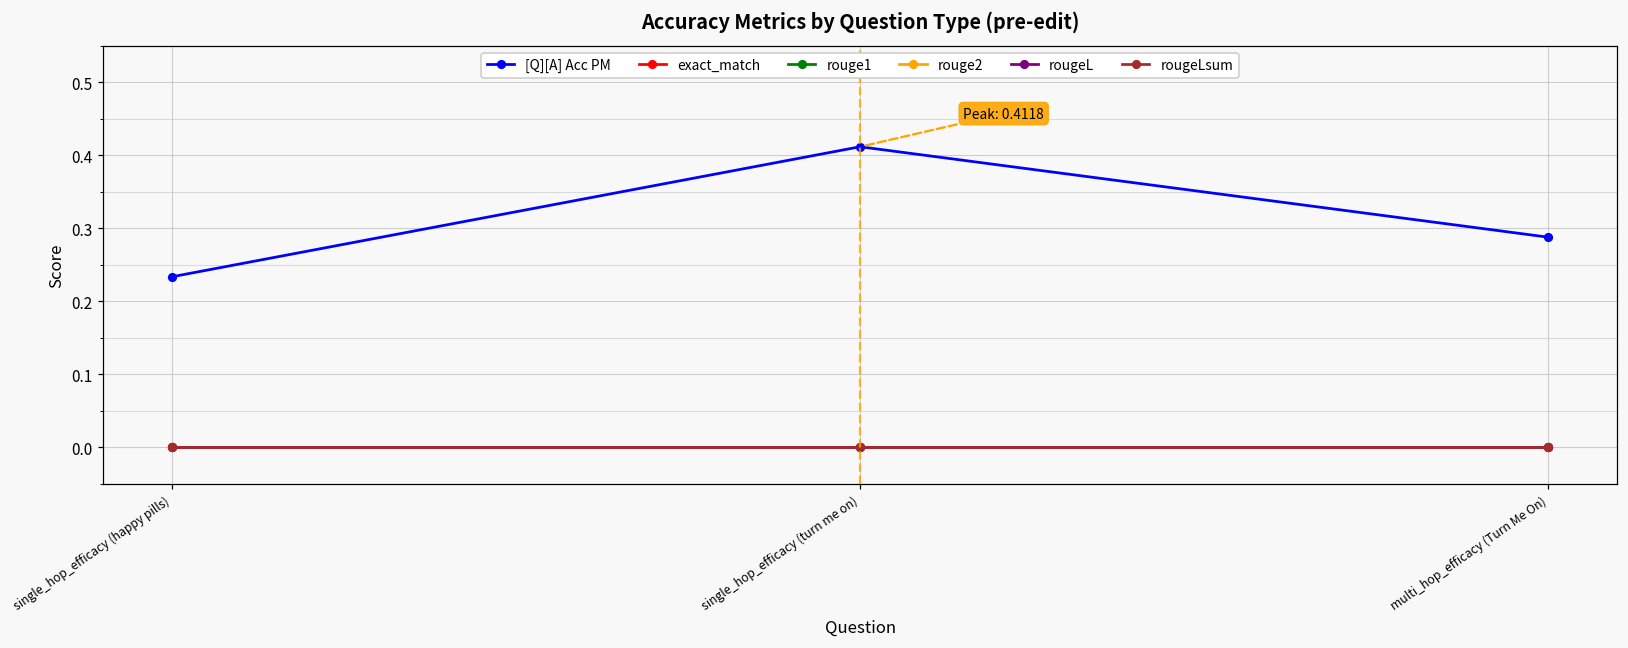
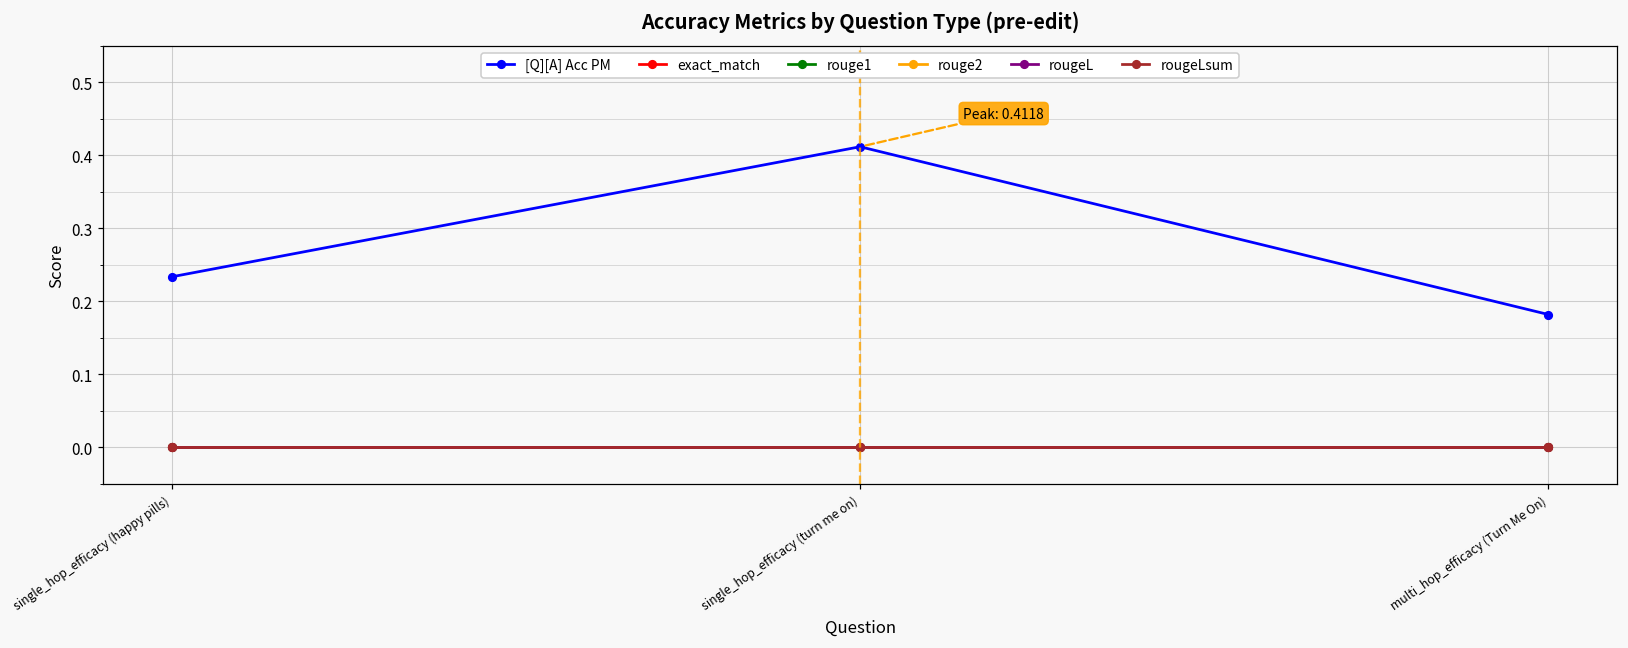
  {
    "[Q][A] Acc PM": {
      "single_hop_efficacy (happy pills)": 0.23,
-     "multi_hop_efficacy (Turn Me On)": 0.29
+     "multi_hop_efficacy (Turn Me On)": 0.18
    },
    "rougeLsum": {
      "single_hop_efficacy (happy pills)": 0.00,
      "single_hop_efficacy (turn me on)": 0.00,
      "multi_hop_efficacy (Turn Me On)": 0.00
    }
  }
